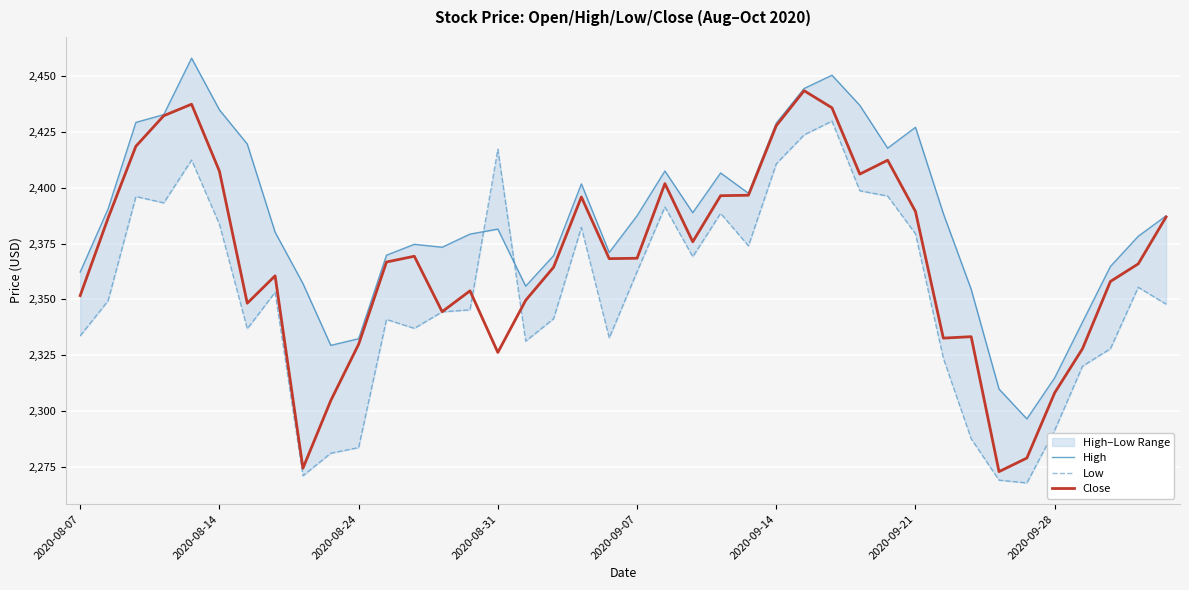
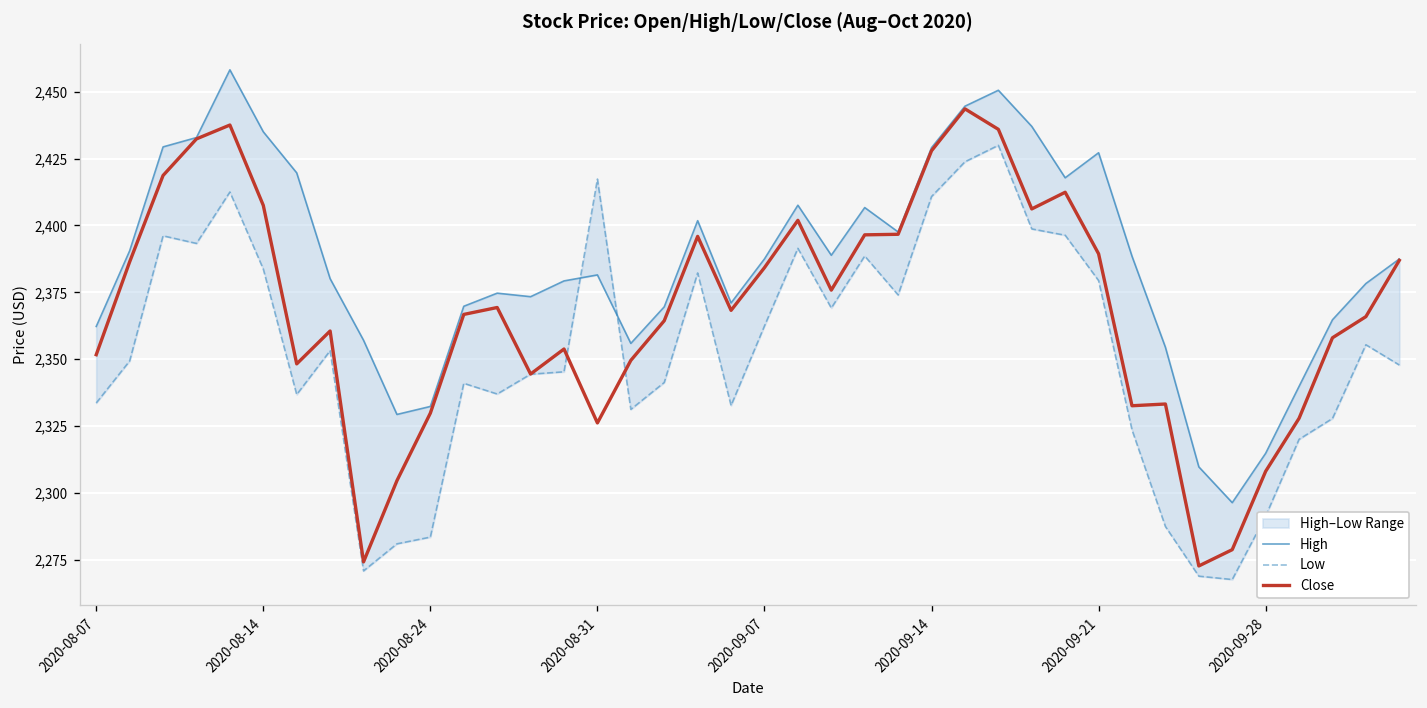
  {
    "Close": {
      "2020-08-07": "2,352",
      "2020-08-14": "2,407",
      "2020-08-24": "2,330",
      "2020-08-31": "2,326",
-     "2020-09-07": "2,368",
+     "2020-09-07": "2,384",
      "2020-09-21": "2,389",
      "2020-09-28": "2,308"
    }
  }
